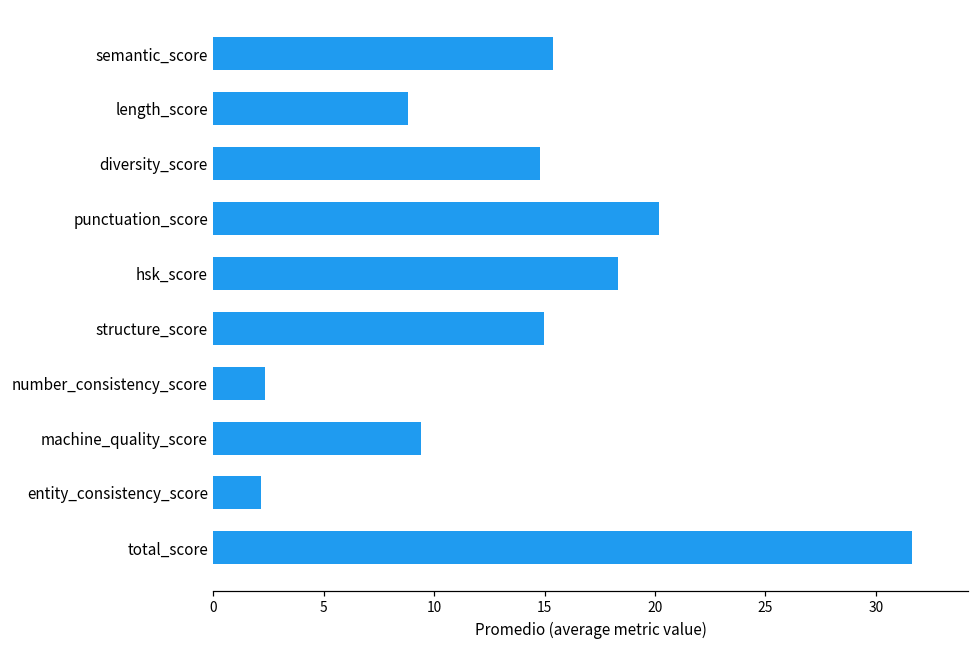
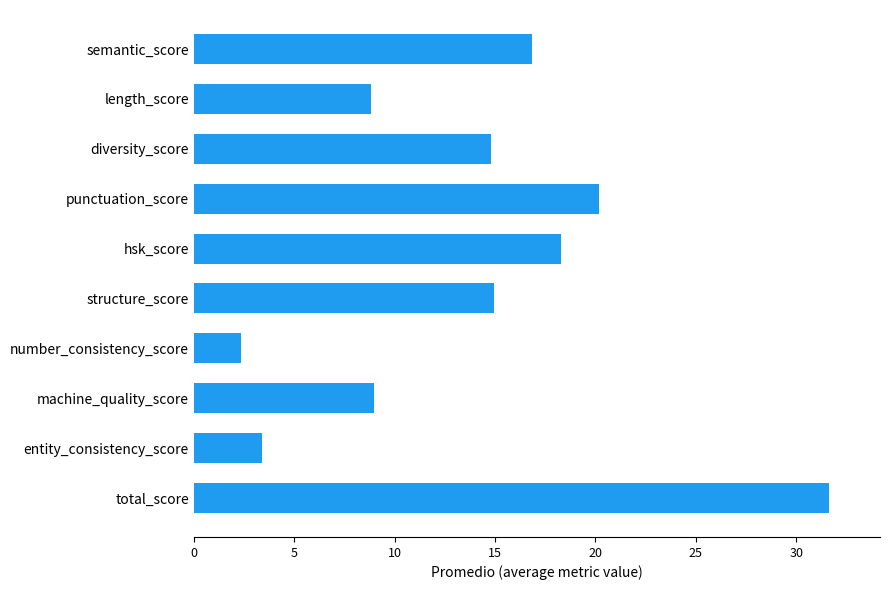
  {
-   "semantic_score": 15.4,
+   "semantic_score": 16.8,
    "length_score": 8.8,
    "diversity_score": 14.8,
    "punctuation_score": 20.2,
    "hsk_score": 18.3,
    "structure_score": 15.0,
    "number_consistency_score": 2.3,
-   "machine_quality_score": 9.4,
-   "entity_consistency_score": 2.2,
+   "machine_quality_score": 9.0,
+   "entity_consistency_score": 3.4,
    "total_score": 31.6
  }
